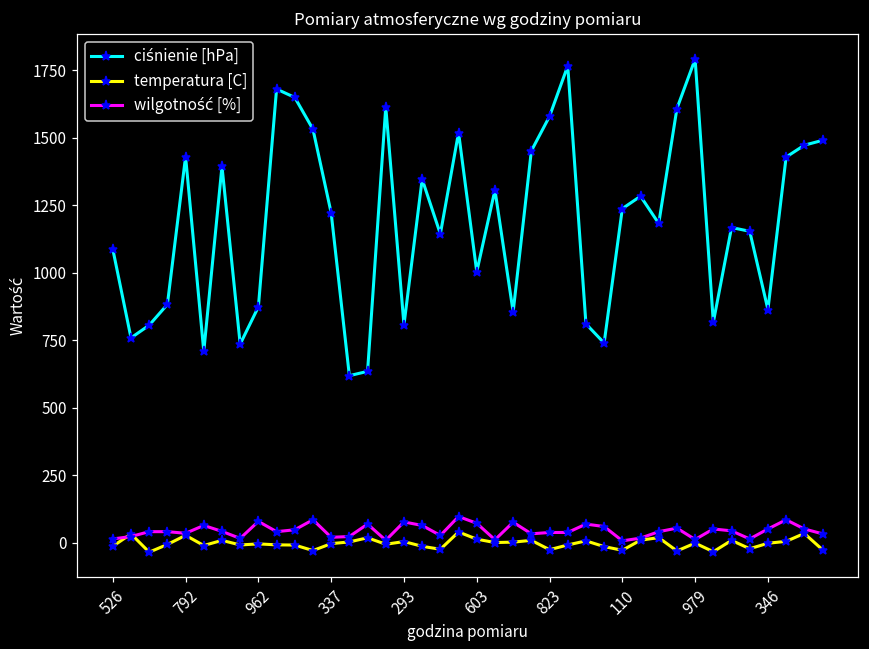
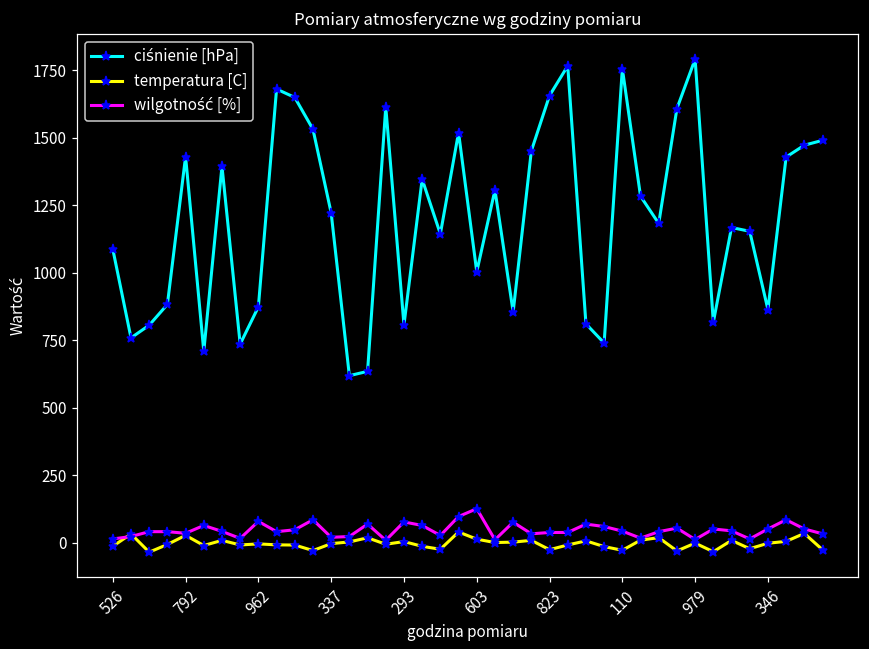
  {
    "ciśnienie [hPa]": {
      "526": 1090,
      "792": 1430,
      "962": 870,
      "337": 1220,
      "293": 810,
      "603": 1000,
-     "823": 1580,
-     "110": 1240,
+     "823": 1660,
+     "110": 1760,
      "979": 1790,
      "346": 860
    },
    "temperatura [C]": {
      "526": -10,
      "962": 0,
      "337": 0,
      "293": 0,
      "603": 10,
      "823": -30,
      "110": -30,
      "979": 0,
      "346": 0
    },
    "wilgotność [%]": {
      "526": 10,
      "962": 80,
      "337": 20,
      "293": 80,
-     "603": 70,
+     "603": 130,
      "823": 40,
-     "110": 10,
+     "110": 40,
      "979": 10,
      "346": 50
    }
  }
